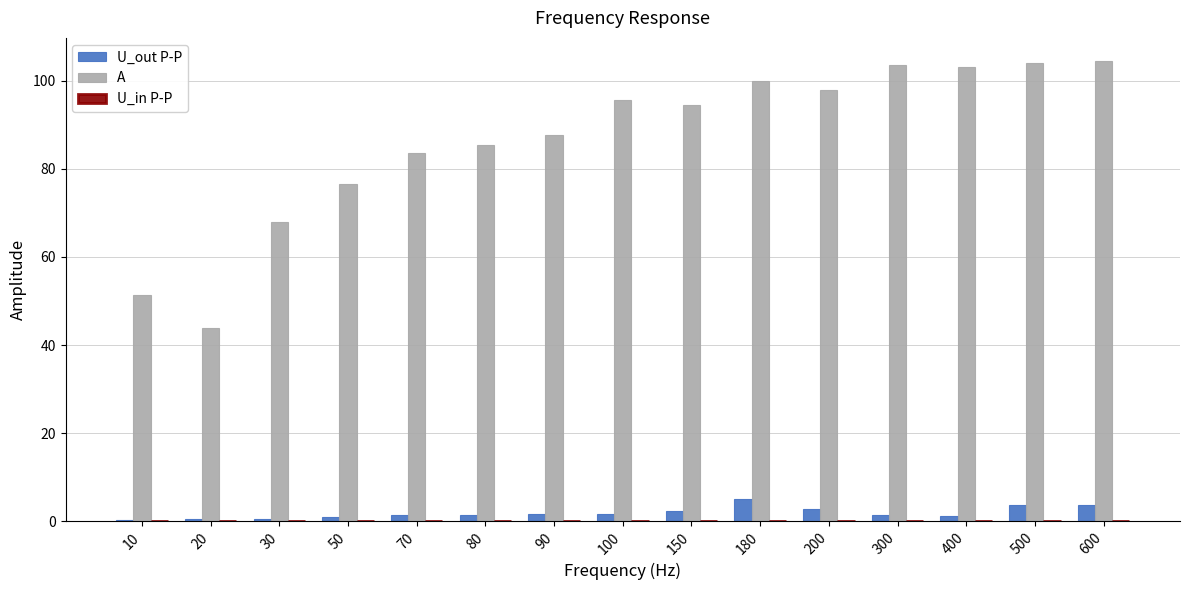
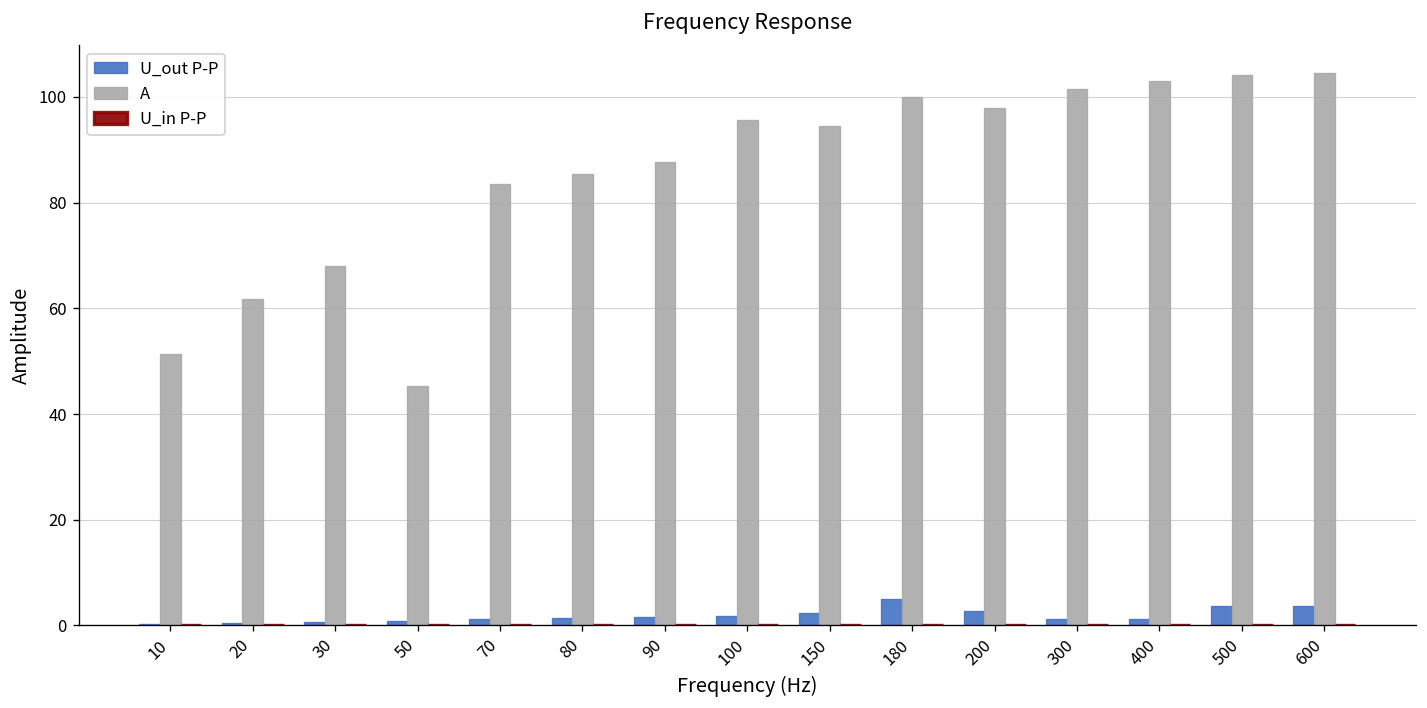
  {
    "U_out P-P": {
      "30": 1,
      "50": 1,
      "70": 1,
      "80": 1,
      "90": 2,
      "100": 2,
      "150": 2,
      "180": 5,
      "200": 3,
      "300": 1,
      "400": 1,
      "500": 4,
      "600": 4
    },
    "A": {
      "10": 51,
-     "20": 44,
+     "20": 62,
      "30": 68,
-     "50": 77,
+     "50": 45,
      "70": 83,
      "80": 85,
      "90": 88,
      "100": 96,
      "150": 95,
      "180": 100,
      "200": 98,
-     "300": 104,
+     "300": 102,
      "400": 103,
      "500": 104,
      "600": 105
    }
  }
